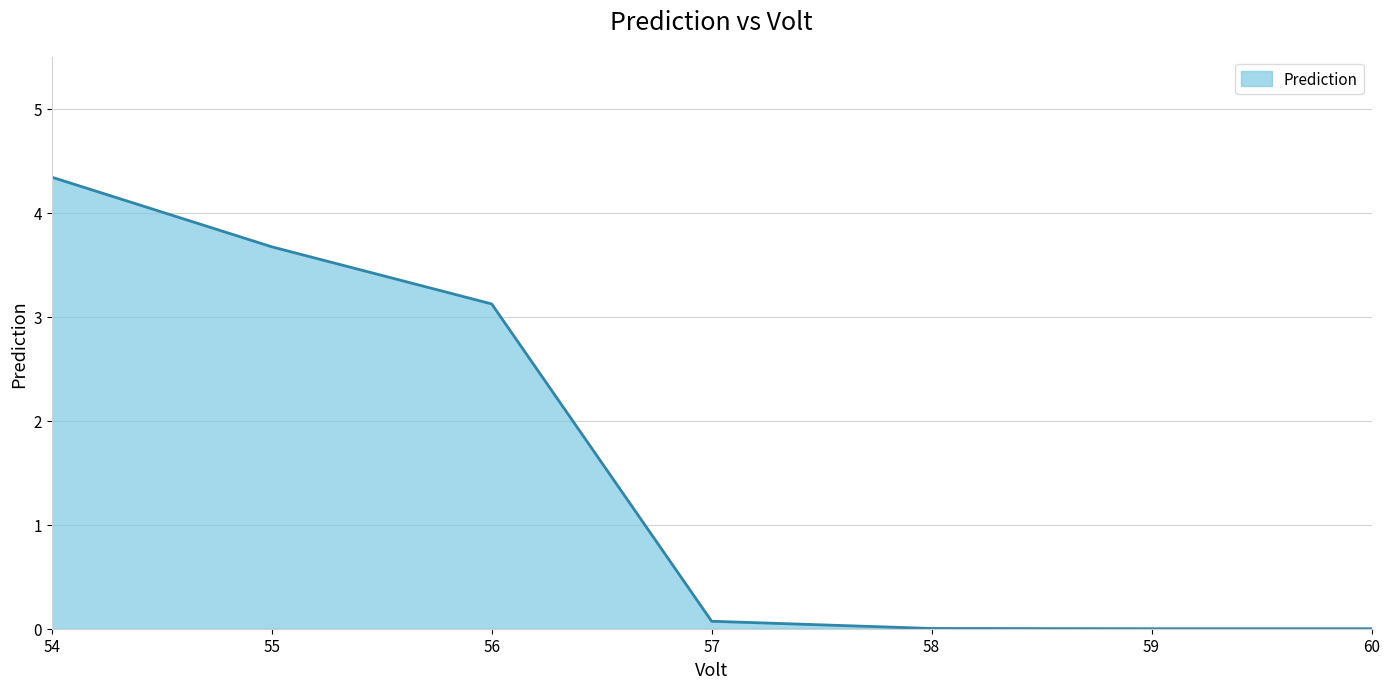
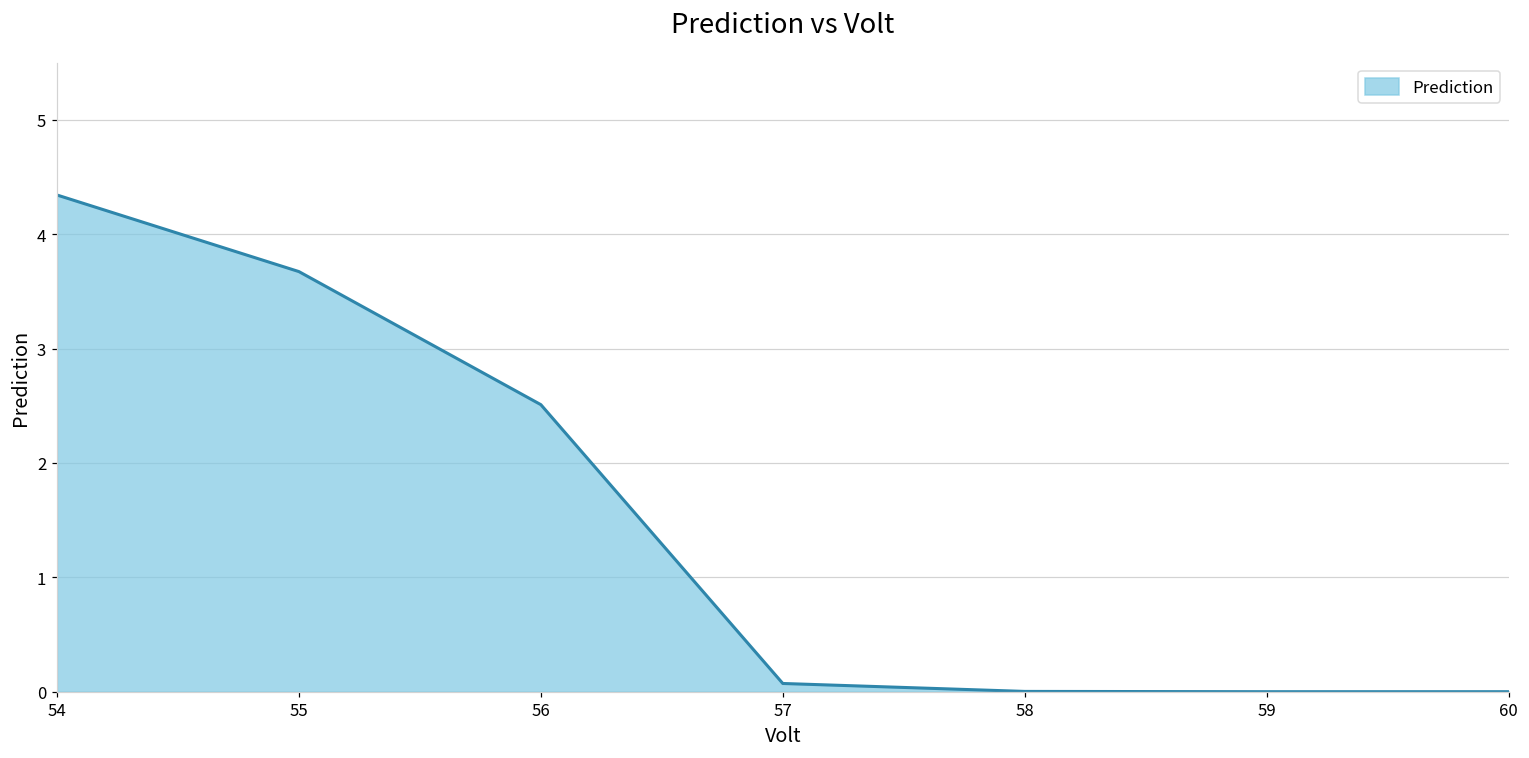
  {
    "54": 4.34,
    "55": 3.67,
-   "56": 3.12,
+   "56": 2.51,
    "57": 0.07,
    "58": 0.00,
    "59": 0.00,
    "60": 0.00
  }
